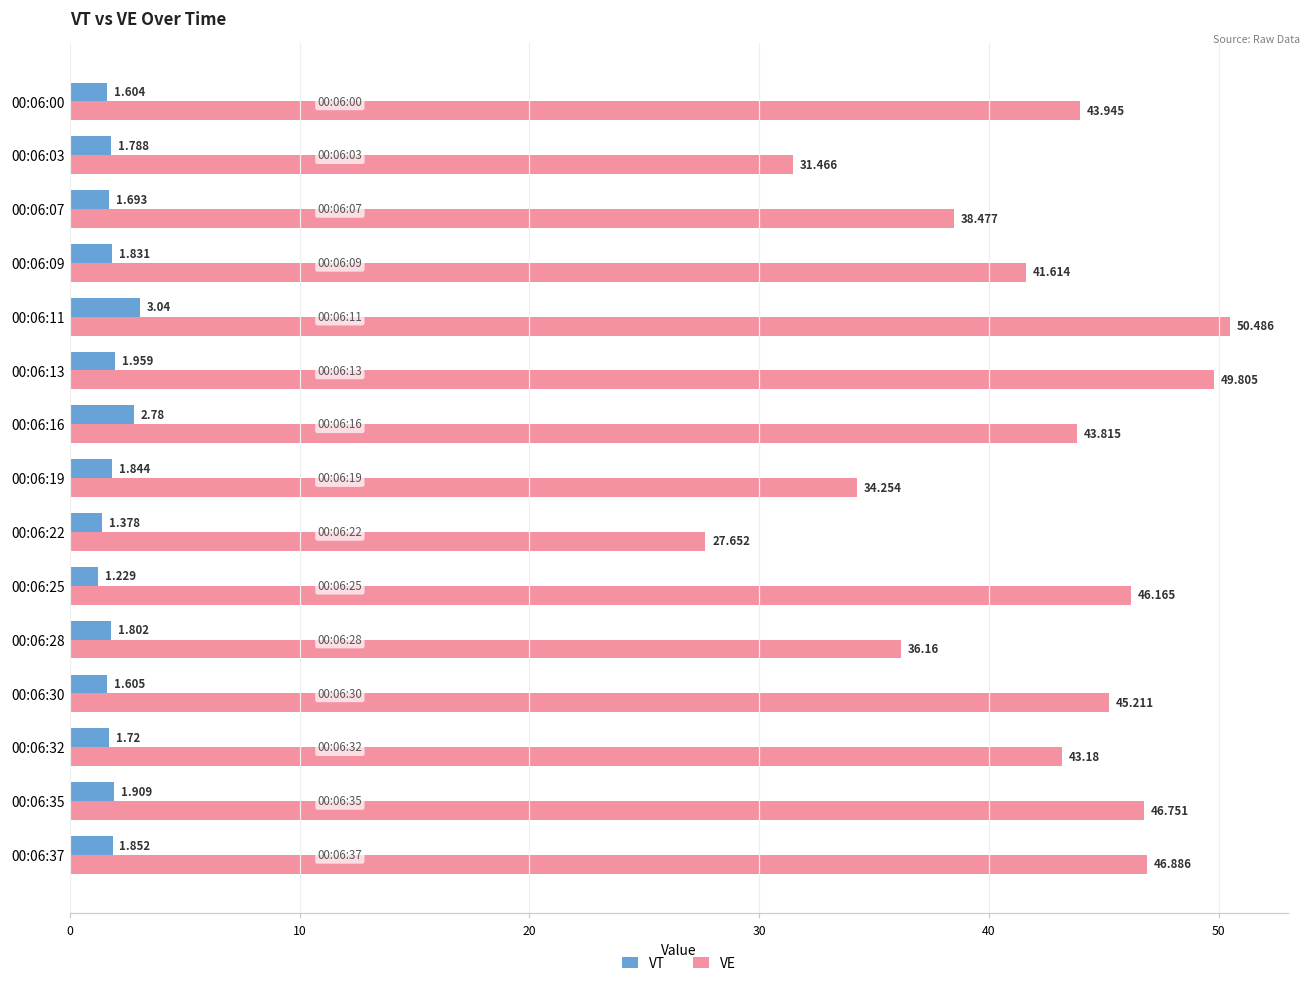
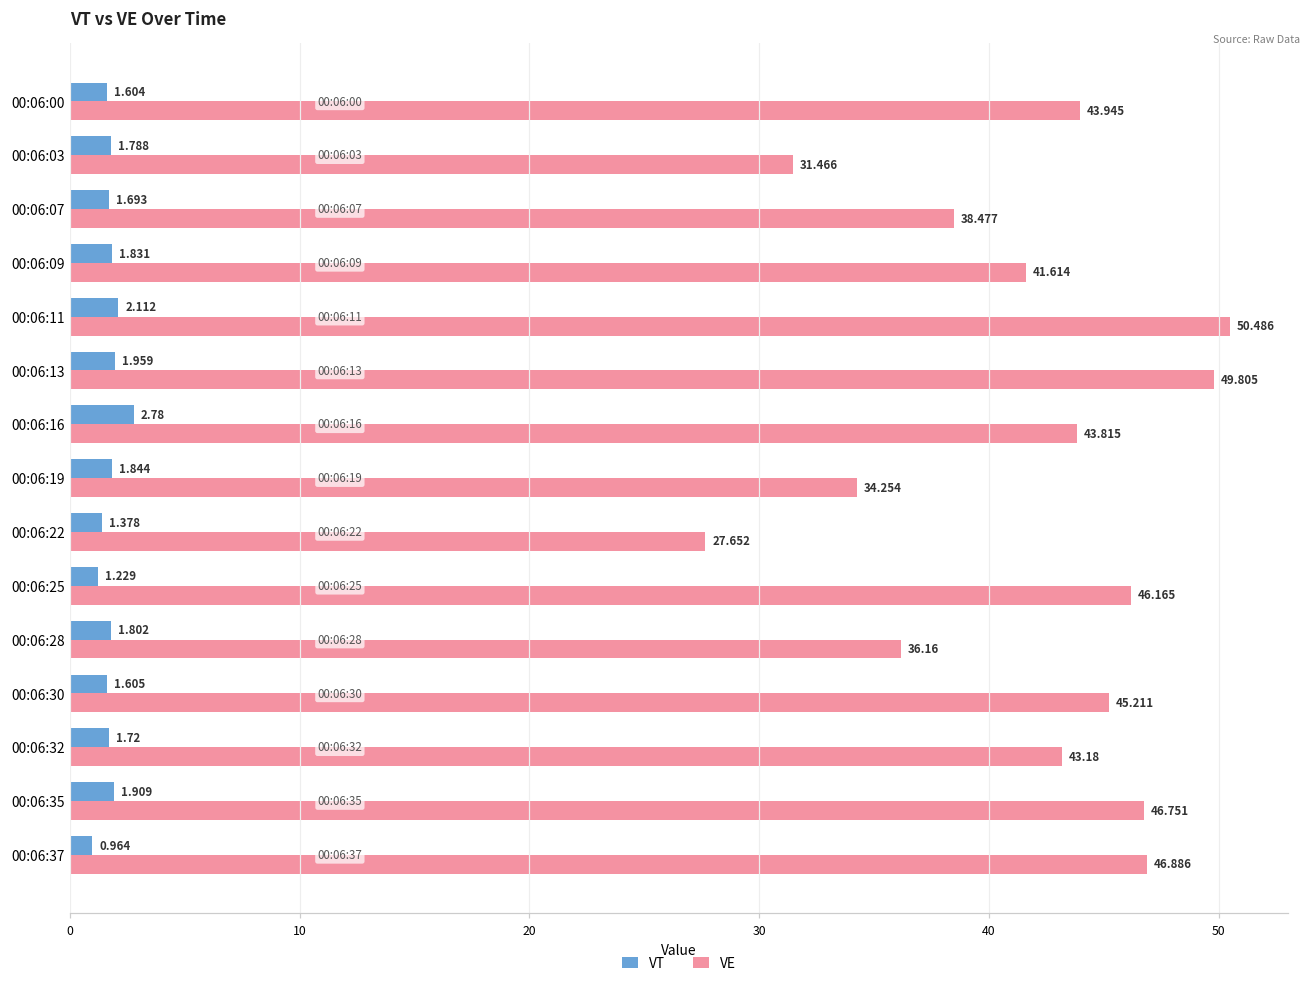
  {
    "VT": {
      "00:06:00": 1.604,
      "00:06:03": 1.788,
      "00:06:07": 1.693,
      "00:06:09": 1.831,
-     "00:06:11": 3.04,
+     "00:06:11": 2.112,
      "00:06:13": 1.959,
      "00:06:16": 2.78,
      "00:06:19": 1.844,
      "00:06:22": 1.378,
      "00:06:25": 1.229,
      "00:06:28": 1.802,
      "00:06:30": 1.605,
      "00:06:32": 1.72,
      "00:06:35": 1.909,
-     "00:06:37": 1.852
+     "00:06:37": 0.964
    },
    "VE": {
      "00:06:00": 43.945,
      "00:06:03": 31.466,
      "00:06:07": 38.477,
      "00:06:09": 41.614,
      "00:06:11": 50.486,
      "00:06:13": 49.805,
      "00:06:16": 43.815,
      "00:06:19": 34.254,
      "00:06:22": 27.652,
      "00:06:25": 46.165,
      "00:06:28": 36.16,
      "00:06:30": 45.211,
      "00:06:32": 43.18,
      "00:06:35": 46.751,
      "00:06:37": 46.886
    }
  }
